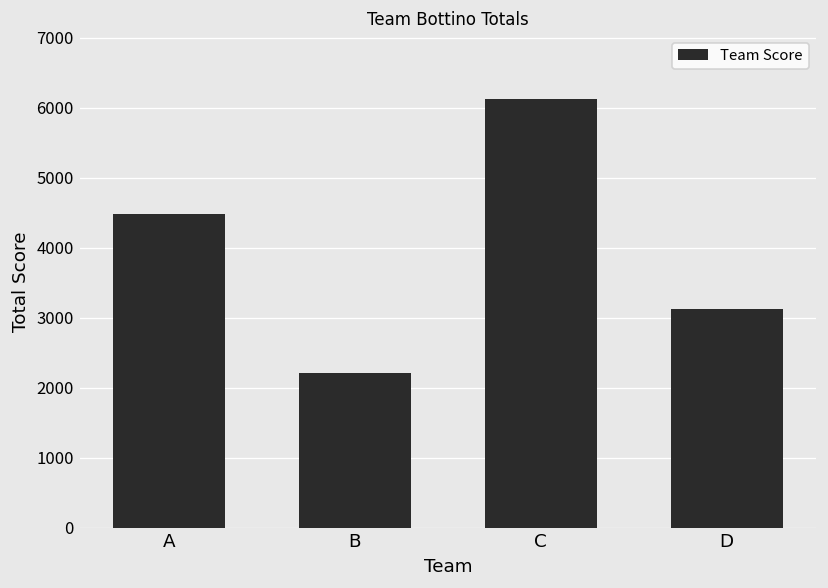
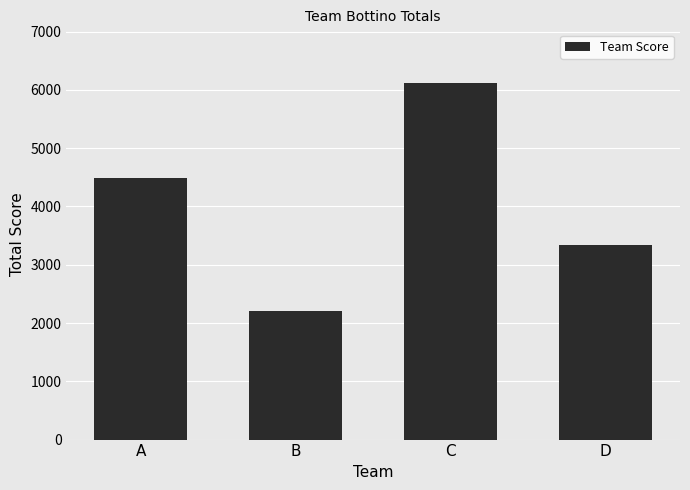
  {
    "A": 4500,
    "B": 2200,
    "C": 6100,
-   "D": 3100
+   "D": 3300
  }
